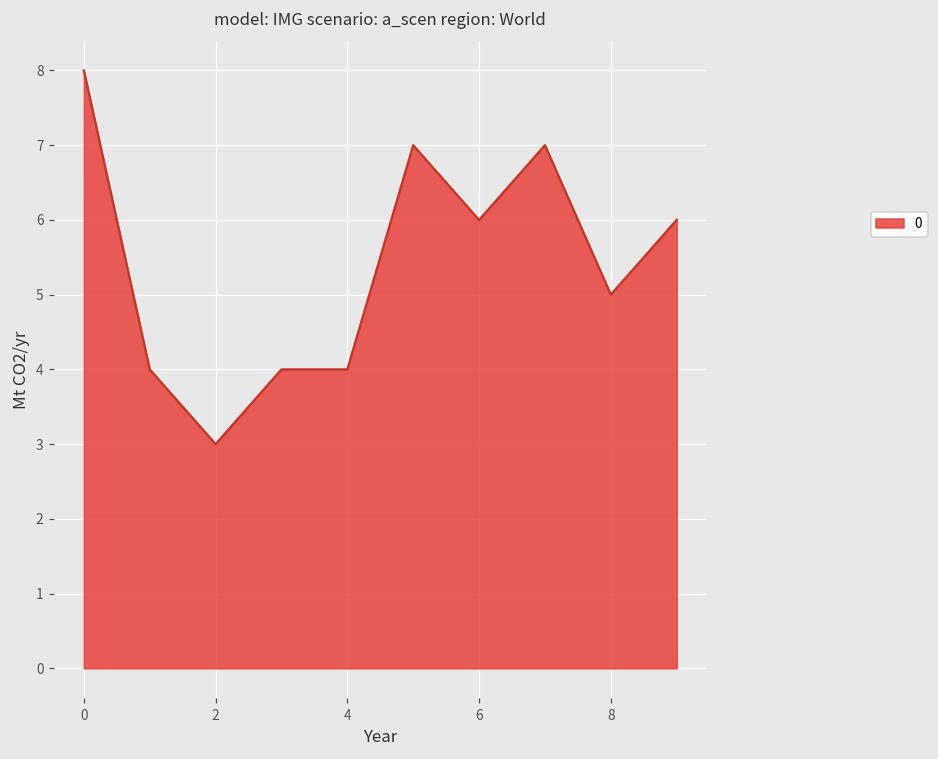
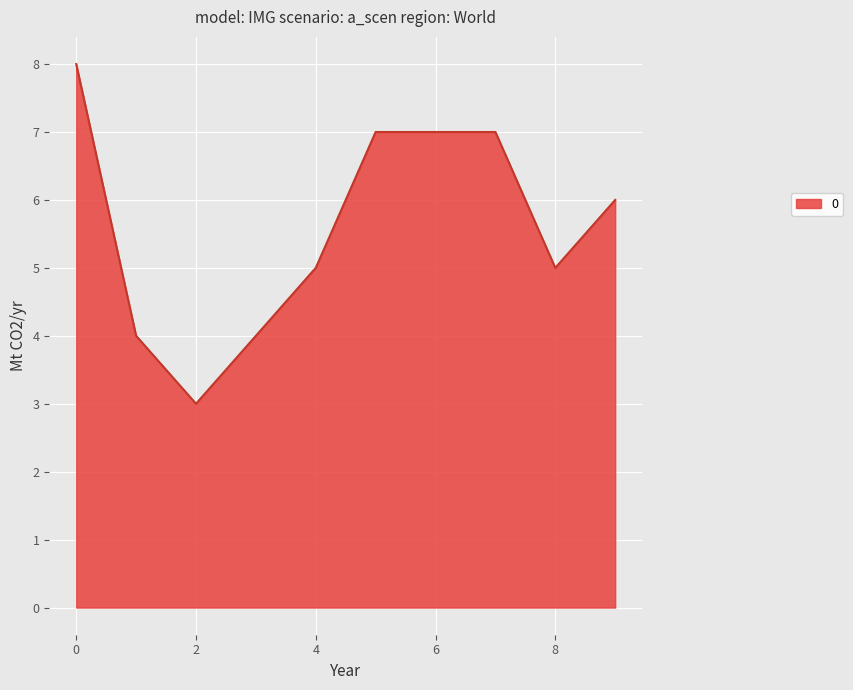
  {
    "0": 8,
    "2": 3,
-   "4": 4,
-   "6": 6,
+   "4": 5,
+   "6": 7,
    "8": 5
  }
